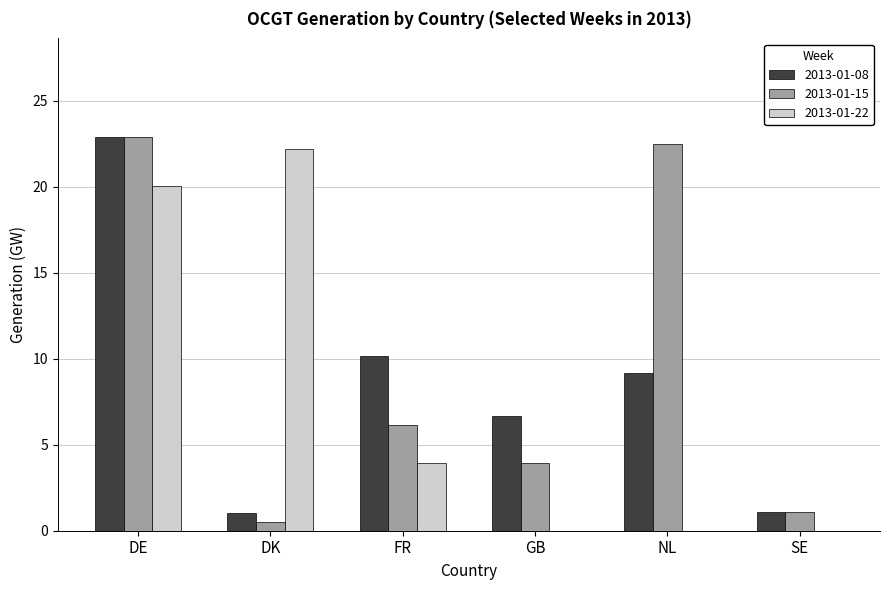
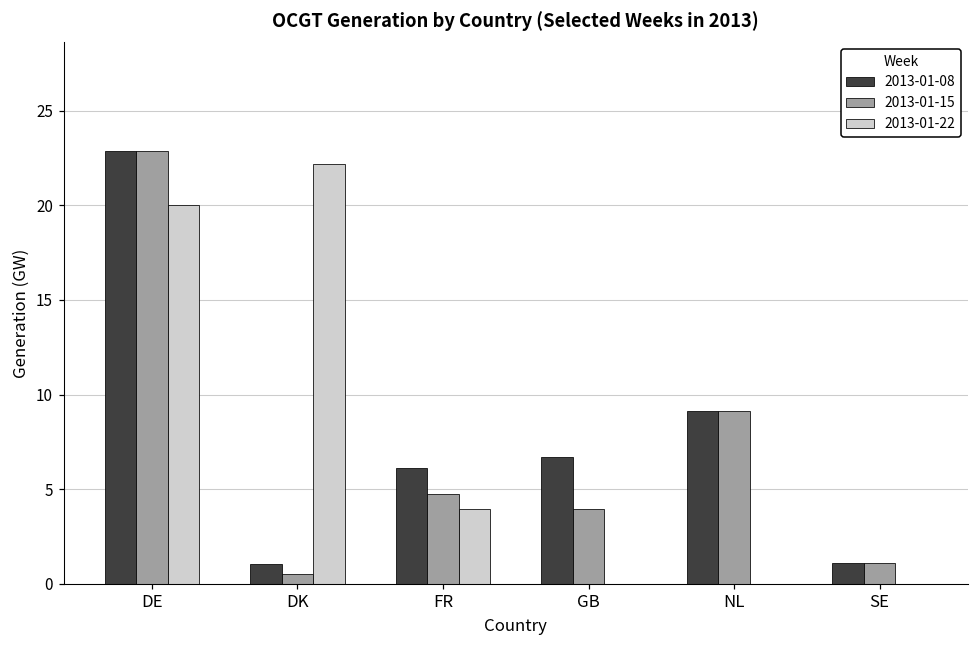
  {
    "2013-01-08": {
      "DE": 22.9,
      "DK": 1.0,
-     "FR": 10.1,
+     "FR": 6.1,
      "GB": 6.7,
      "NL": 9.2,
      "SE": 1.1
    },
    "2013-01-15": {
      "DE": 22.9,
      "DK": 0.5,
-     "FR": 6.1,
+     "FR": 4.7,
      "GB": 4.0,
-     "NL": 22.5,
+     "NL": 9.2,
      "SE": 1.1
    },
    "2013-01-22": {
      "DE": 20.0,
      "DK": 22.2,
      "FR": 3.9,
      "GB": 0.0,
      "NL": 0.0,
      "SE": 0.0
    }
  }
